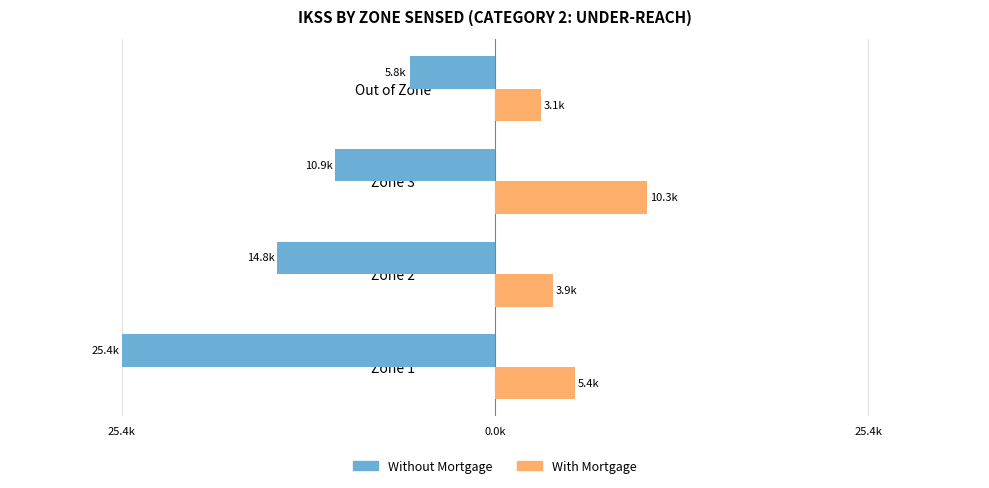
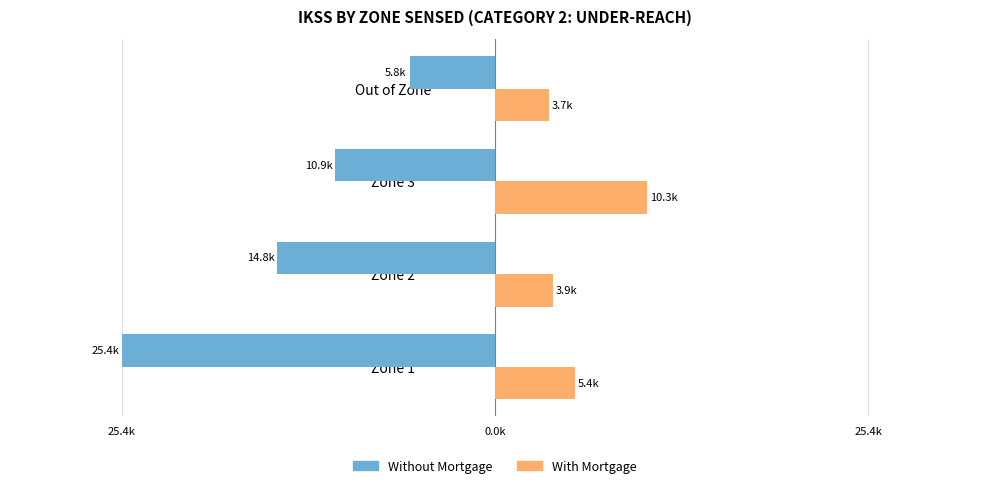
  {
    "With Mortgage": {
-     "Out of Zone": "3.1k",
+     "Out of Zone": "3.7k",
      "Zone 3": "10.3k",
      "Zone 2": "3.9k",
      "Zone 1": "5.4k"
    }
  }
